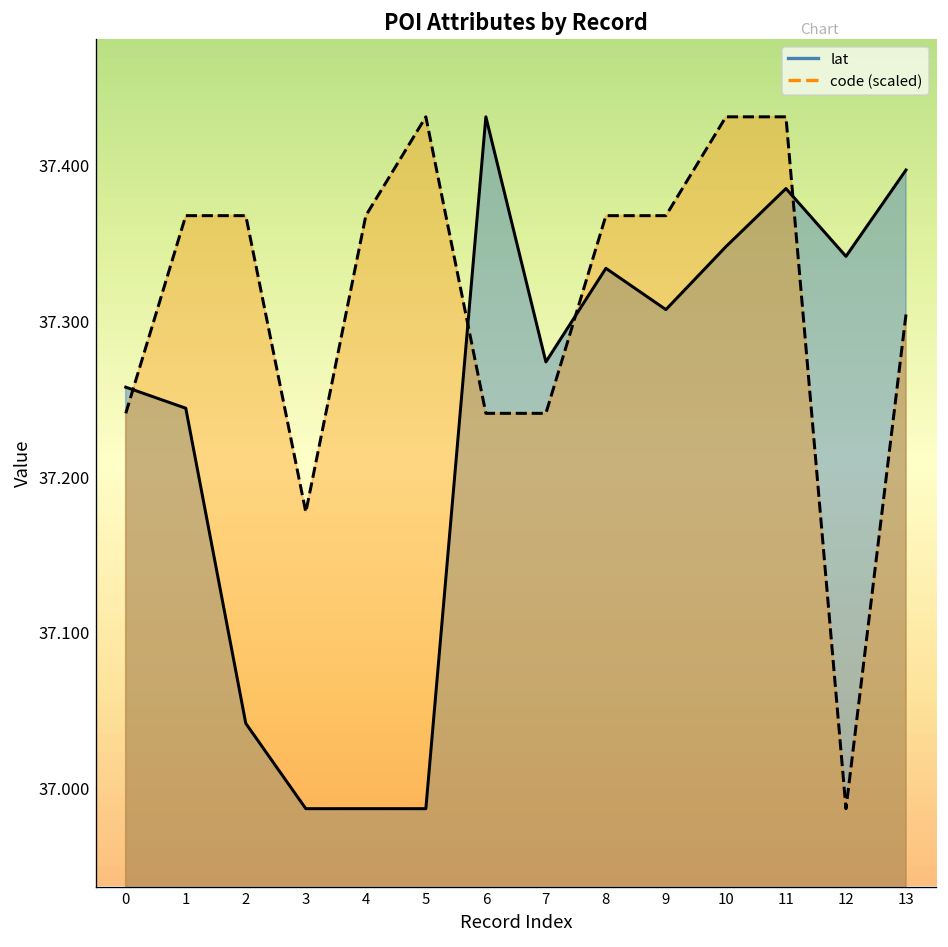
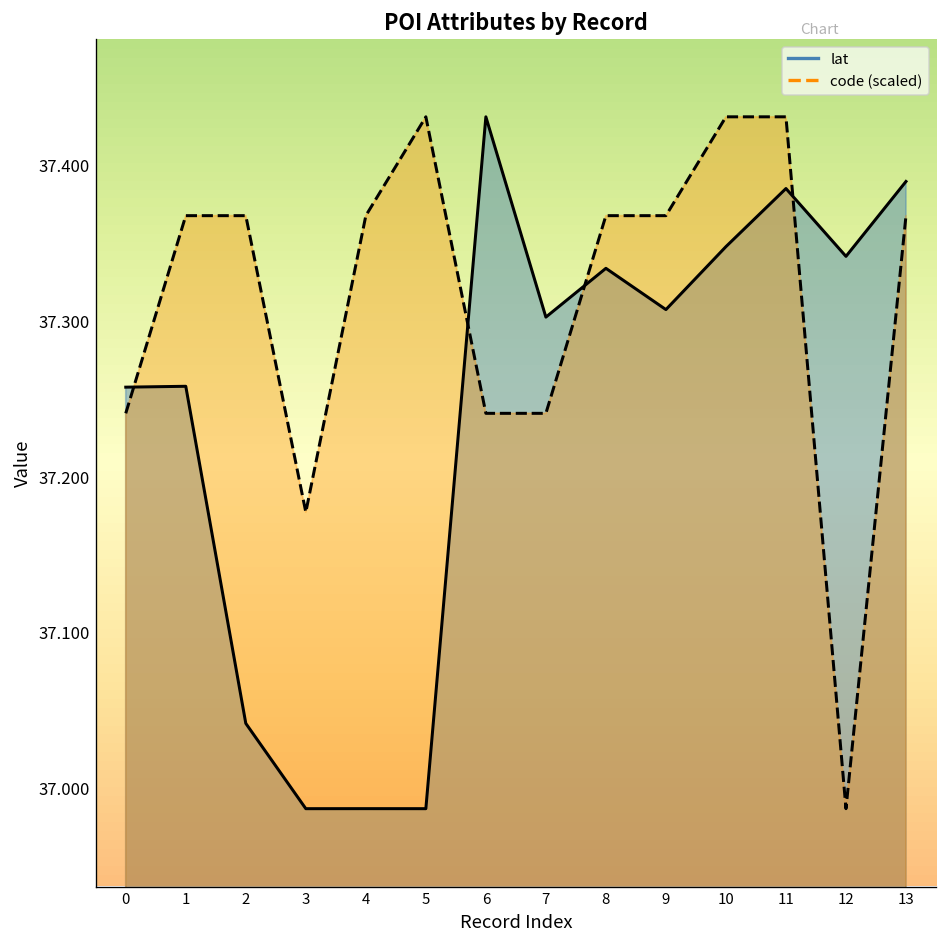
  {
    "lat": {
      "0": 37.257,
-     "1": 37.244,
+     "1": 37.258,
      "2": 37.041,
      "3": 36.986,
      "4": 36.986,
      "5": 36.986,
      "6": 37.431,
-     "7": 37.273,
+     "7": 37.302,
      "8": 37.334,
      "9": 37.307,
      "10": 37.347,
      "11": 37.385,
      "12": 37.341,
-     "13": 37.397
+     "13": 37.389
    },
    "code (scaled)": {
      "0": 37.240,
      "1": 37.367,
      "2": 37.367,
      "3": 37.177,
      "4": 37.367,
      "5": 37.431,
      "6": 37.240,
      "7": 37.240,
      "8": 37.367,
      "9": 37.367,
      "10": 37.431,
      "11": 37.431,
      "12": 36.986,
-     "13": 37.304
+     "13": 37.367
    }
  }
